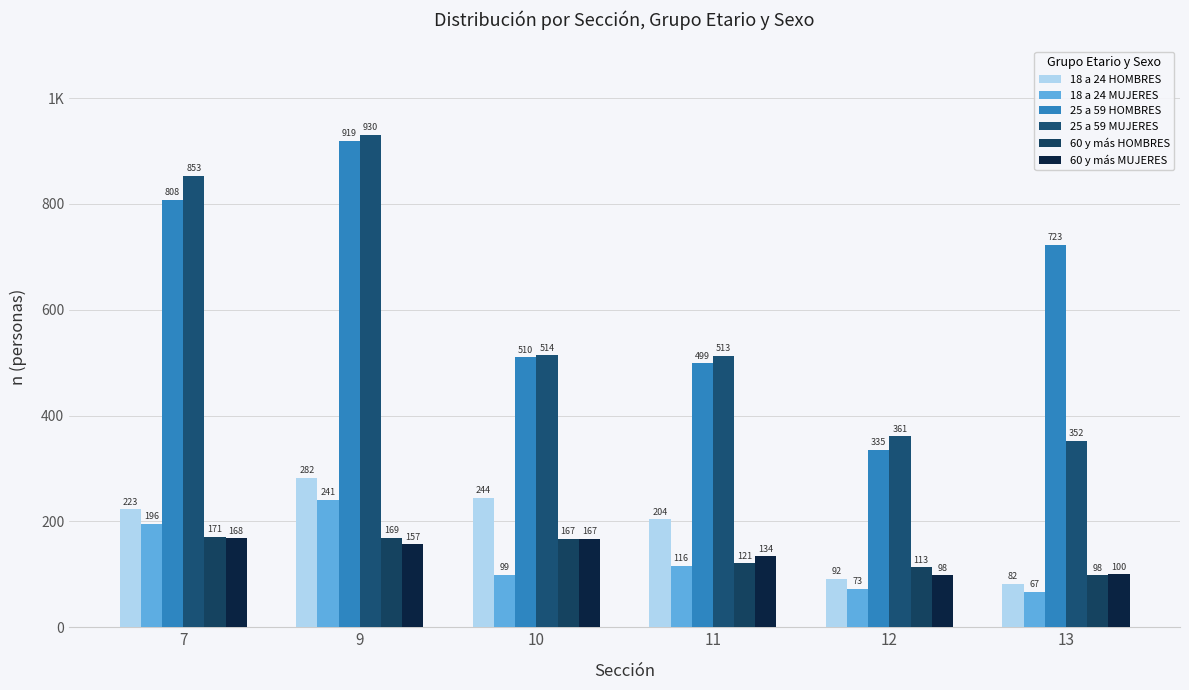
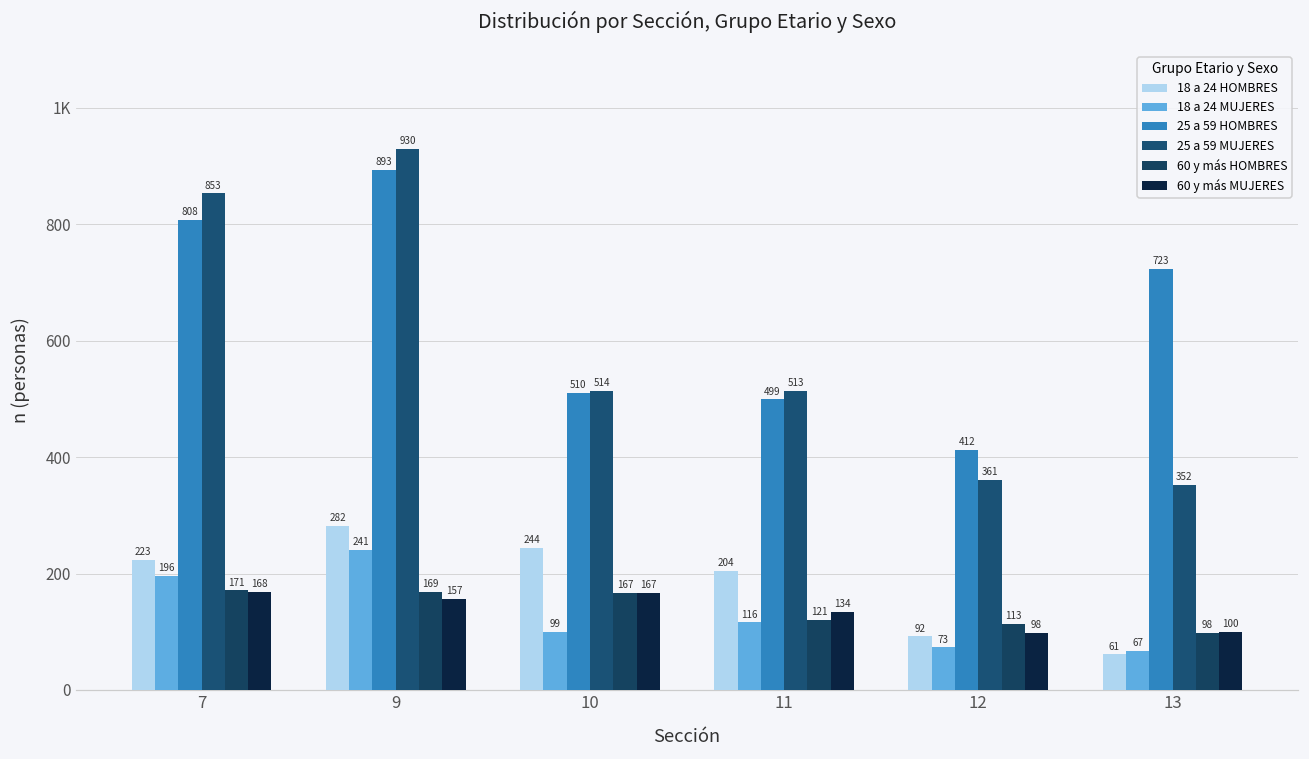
  {
    "18 a 24 HOMBRES": {
      "7": 223,
      "9": 282,
      "10": 244,
      "11": 204,
      "12": 92,
-     "13": 82
+     "13": 61
    },
    "18 a 24 MUJERES": {
      "7": 196,
      "9": 241,
      "10": 99,
      "11": 116,
      "12": 73,
      "13": 67
    },
    "25 a 59 HOMBRES": {
      "7": 808,
-     "9": 919,
+     "9": 893,
      "10": 510,
      "11": 499,
-     "12": 335,
+     "12": 412,
      "13": 723
    }
  }
